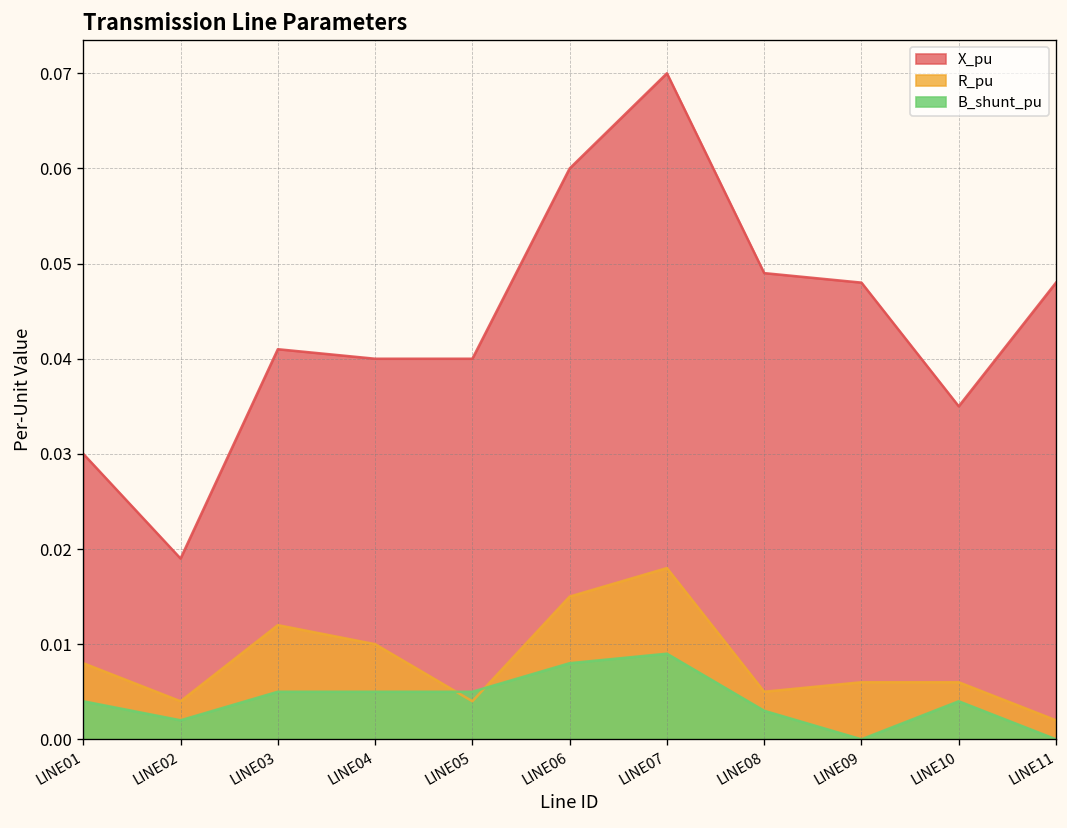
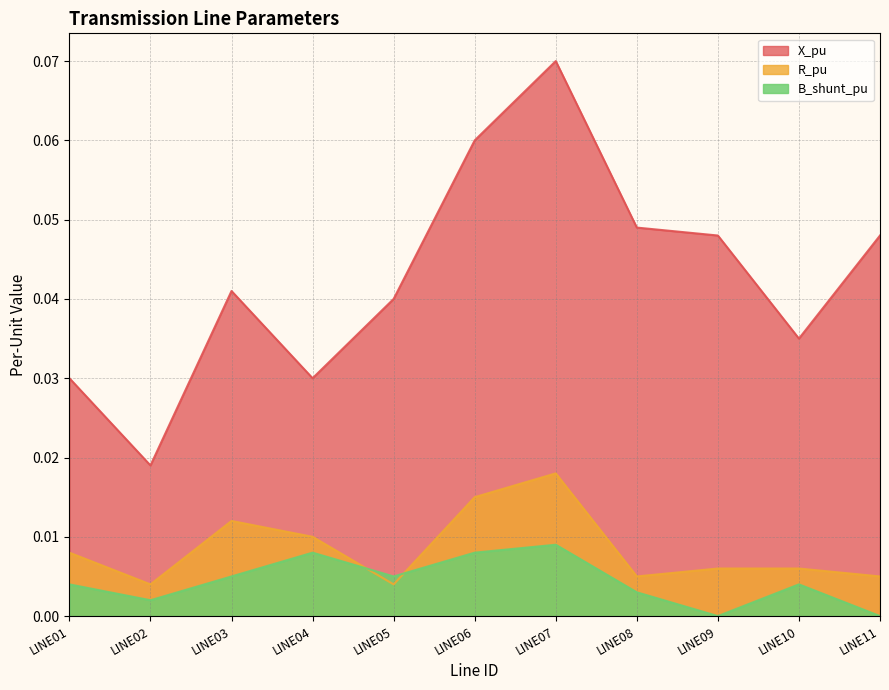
  {
    "X_pu": {
      "LINE01": 0.03,
      "LINE02": 0.019,
      "LINE03": 0.041,
-     "LINE04": 0.04,
+     "LINE04": 0.03,
      "LINE05": 0.04,
      "LINE06": 0.06,
      "LINE07": 0.07,
      "LINE08": 0.049,
      "LINE09": 0.048,
      "LINE10": 0.035,
      "LINE11": 0.048
    },
    "R_pu": {
      "LINE01": 0.008,
      "LINE02": 0.004,
      "LINE03": 0.012,
      "LINE04": 0.010,
      "LINE05": 0.004,
      "LINE06": 0.015,
      "LINE07": 0.018,
      "LINE08": 0.005,
      "LINE09": 0.006,
      "LINE10": 0.006,
-     "LINE11": 0.002
+     "LINE11": 0.005
    },
    "B_shunt_pu": {
      "LINE01": 0.004,
      "LINE02": 0.002,
      "LINE03": 0.005,
-     "LINE04": 0.005,
+     "LINE04": 0.008,
      "LINE05": 0.005,
      "LINE06": 0.008,
      "LINE07": 0.009,
      "LINE08": 0.003,
      "LINE09": 0.000,
      "LINE10": 0.004,
      "LINE11": 0.000
    }
  }
